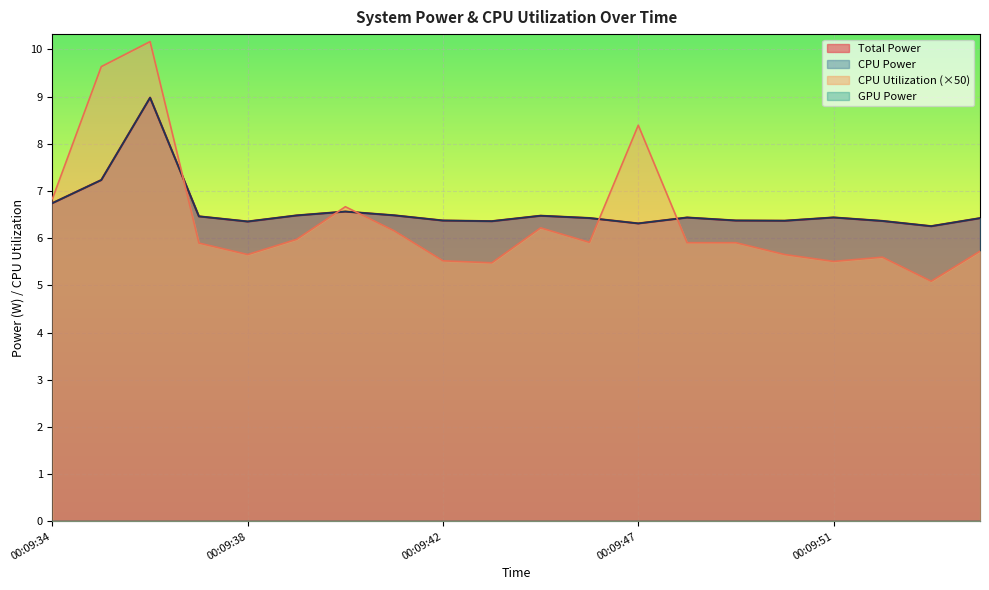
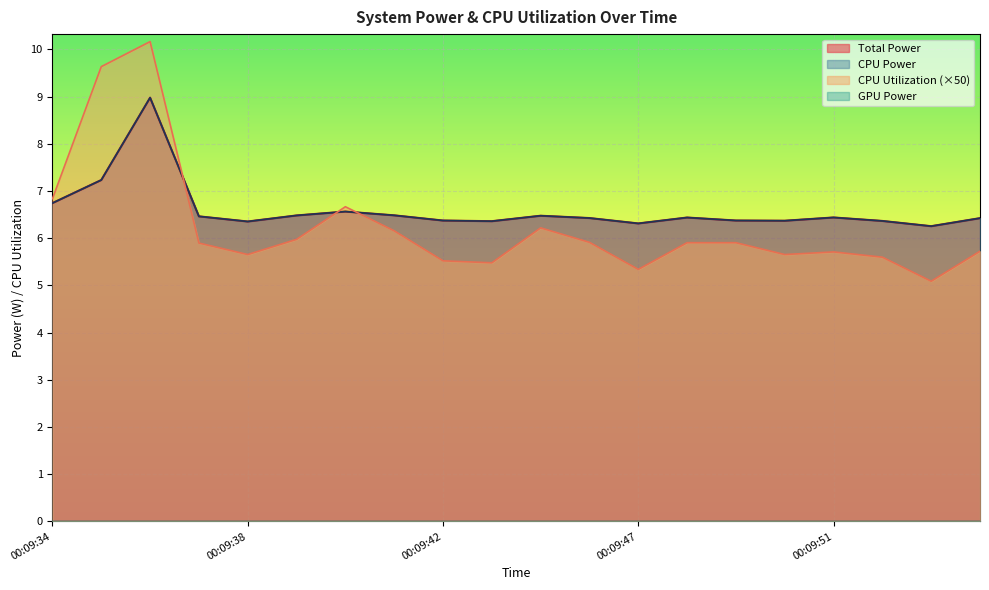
  {
    "CPU Utilization (×50)": {
      "00:09:34": 6.8,
      "00:09:38": 5.7,
      "00:09:42": 5.5,
-     "00:09:47": 8.4,
-     "00:09:51": 5.5
+     "00:09:47": 5.3,
+     "00:09:51": 5.7
    }
  }
